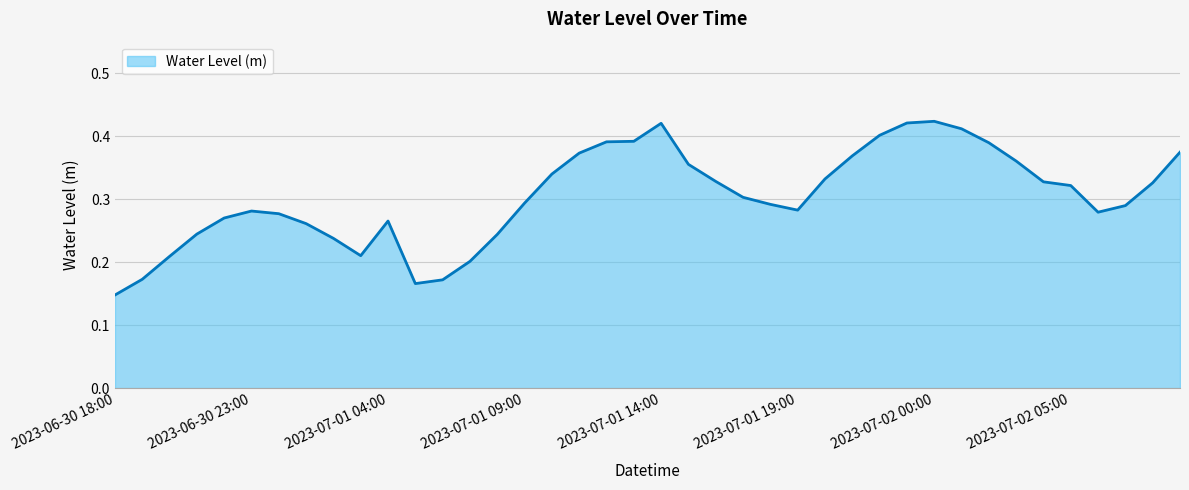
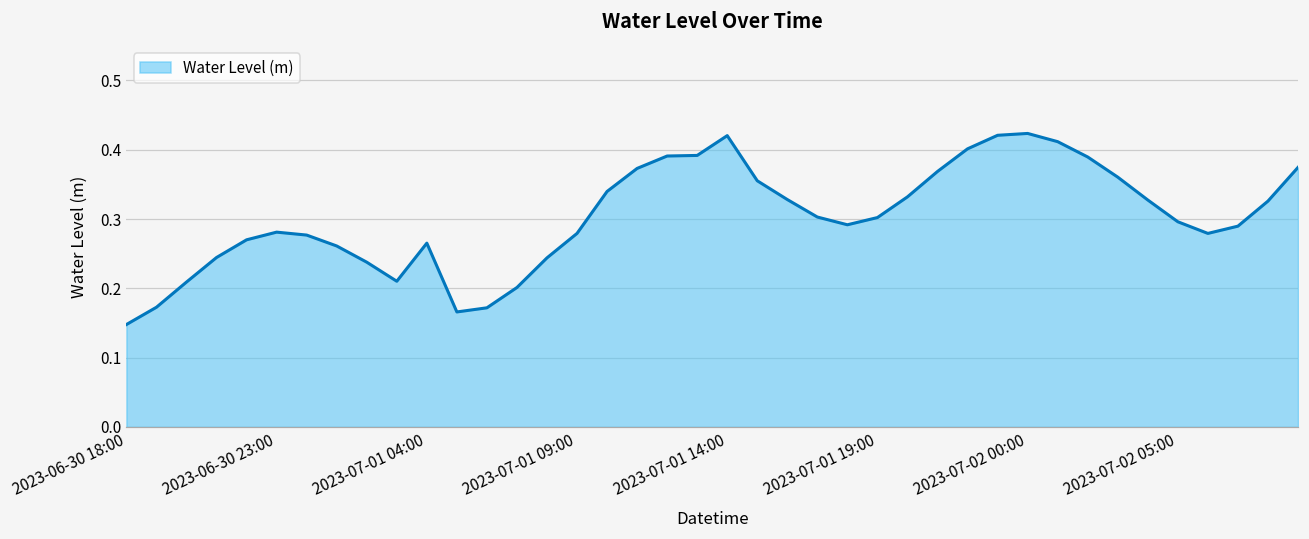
  {
    "2023-06-30 18:00": 0.15,
    "2023-06-30 23:00": 0.28,
    "2023-07-01 04:00": 0.27,
-   "2023-07-01 09:00": 0.29,
+   "2023-07-01 09:00": 0.28,
    "2023-07-01 14:00": 0.42,
-   "2023-07-01 19:00": 0.28,
+   "2023-07-01 19:00": 0.30,
    "2023-07-02 00:00": 0.42,
-   "2023-07-02 05:00": 0.32
+   "2023-07-02 05:00": 0.30
  }
